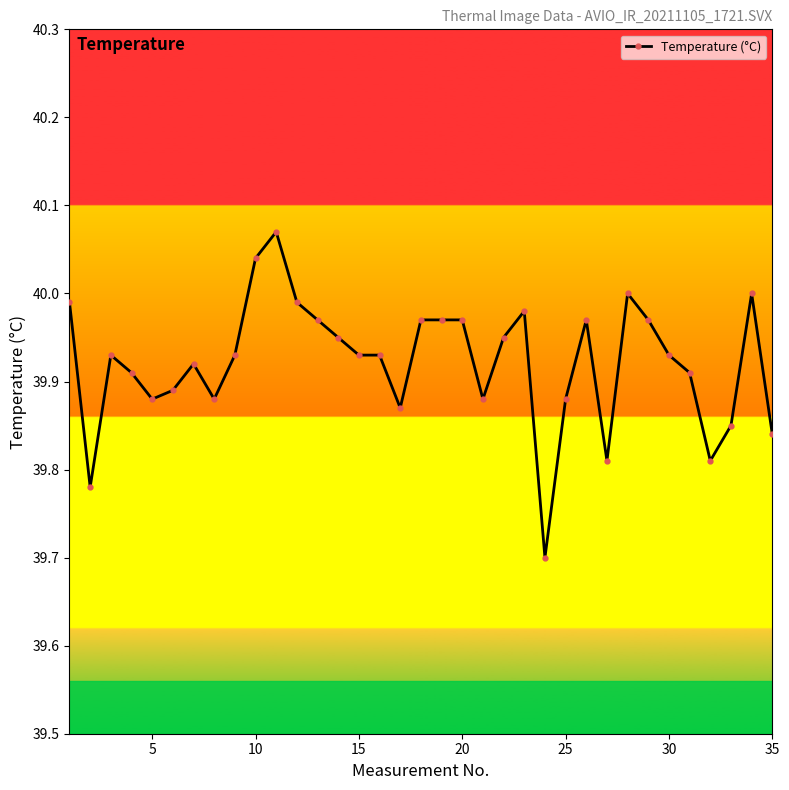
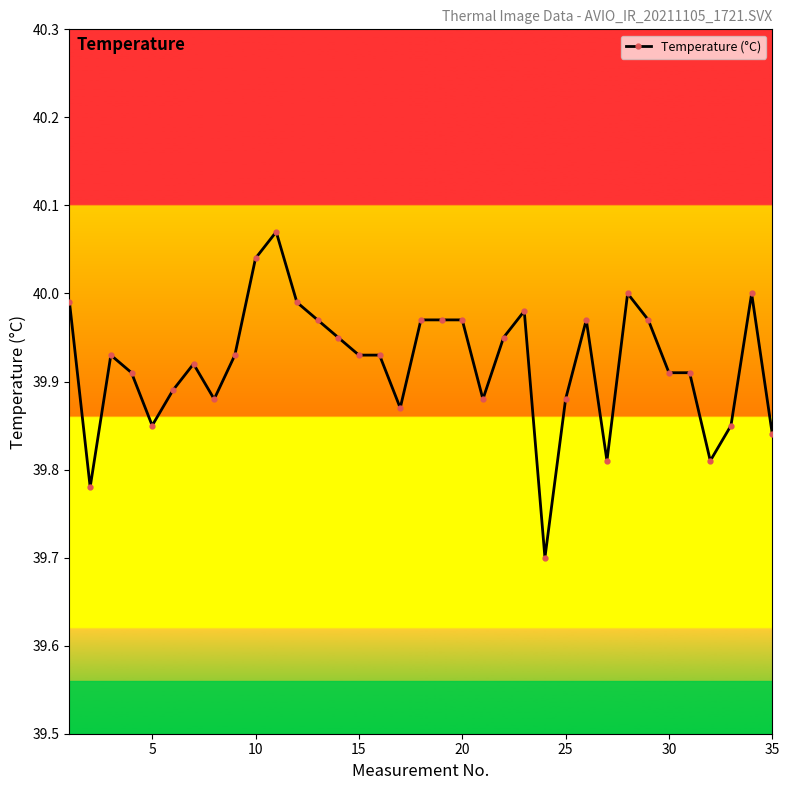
  {
-   "5": 39.88,
+   "5": 39.85,
    "10": 40.04,
    "15": 39.93,
    "20": 39.97,
    "25": 39.88,
-   "30": 39.93,
+   "30": 39.91,
    "35": 39.84
  }
